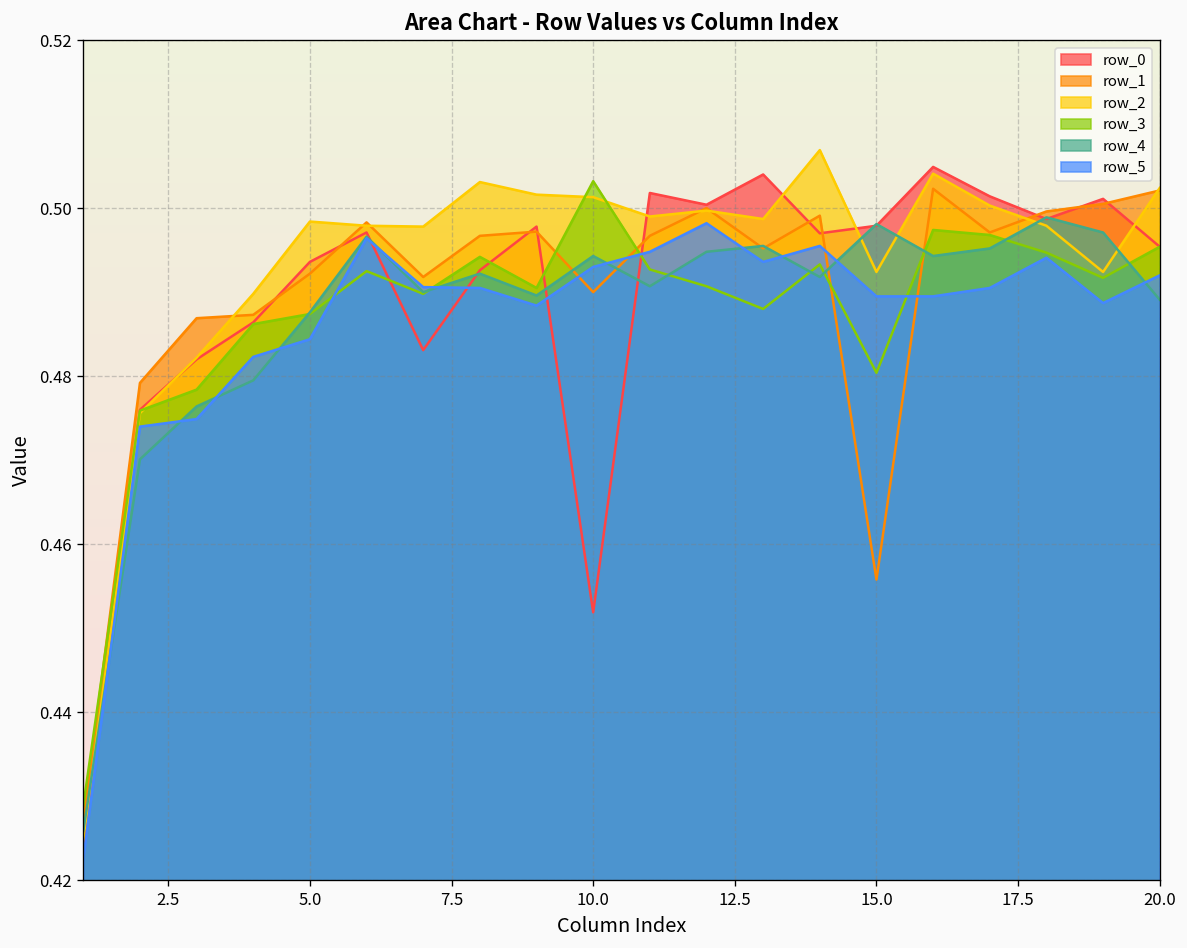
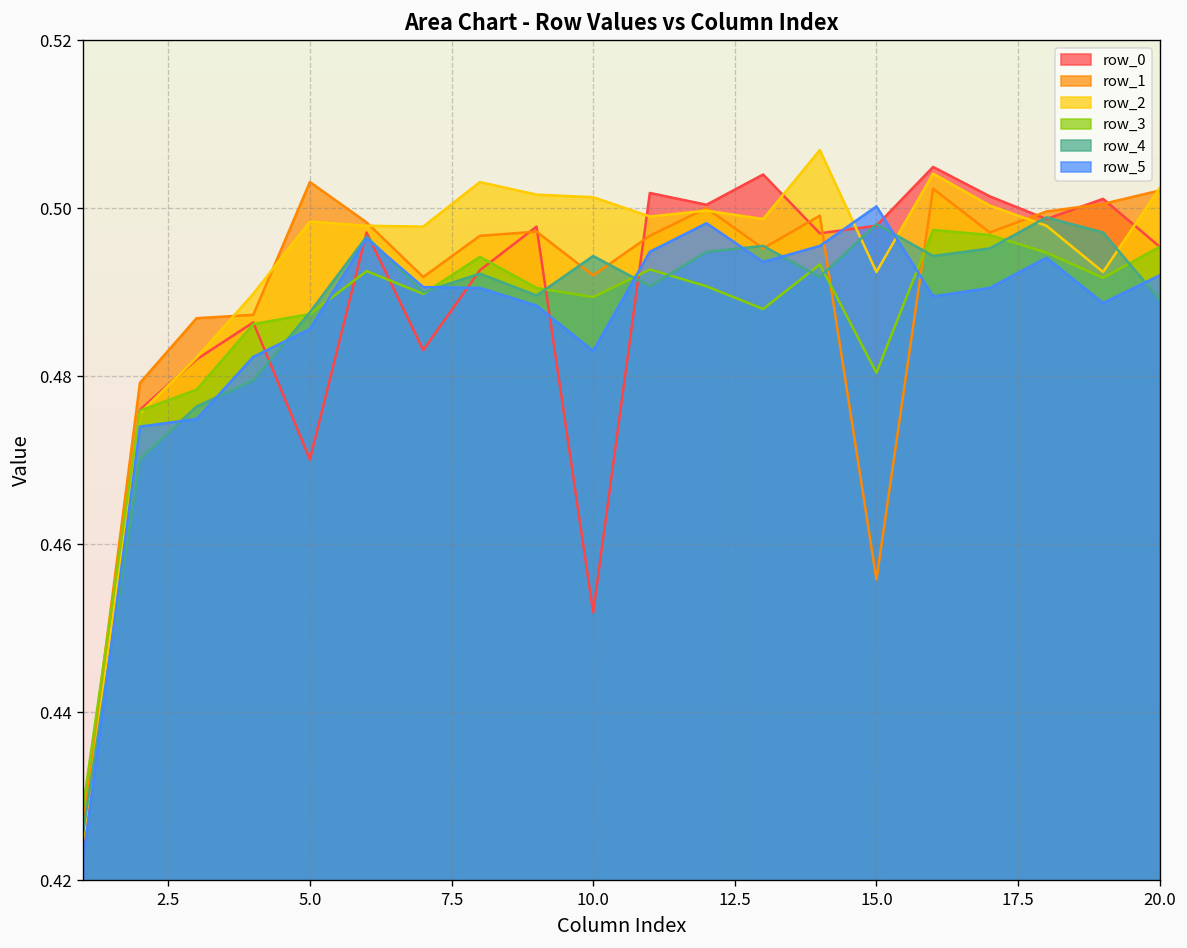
  {
    "row_0": {
-     "5.0": 0.494,
+     "5.0": 0.470,
      "10.0": 0.452
    },
    "row_1": {
-     "5.0": 0.492,
-     "10.0": 0.490,
+     "5.0": 0.503,
+     "10.0": 0.492,
      "15.0": 0.456
    },
    "row_2": {
      "5.0": 0.498,
      "10.0": 0.501,
      "15.0": 0.492
    },
    "row_3": {
-     "10.0": 0.503,
+     "10.0": 0.489,
      "15.0": 0.480
    },
    "row_4": {
      "10.0": 0.494,
      "20.0": 0.489
    },
    "row_5": {
-     "5.0": 0.484,
-     "10.0": 0.493,
-     "15.0": 0.490,
+     "5.0": 0.486,
+     "10.0": 0.483,
+     "15.0": 0.500,
      "20.0": 0.492
    }
  }
